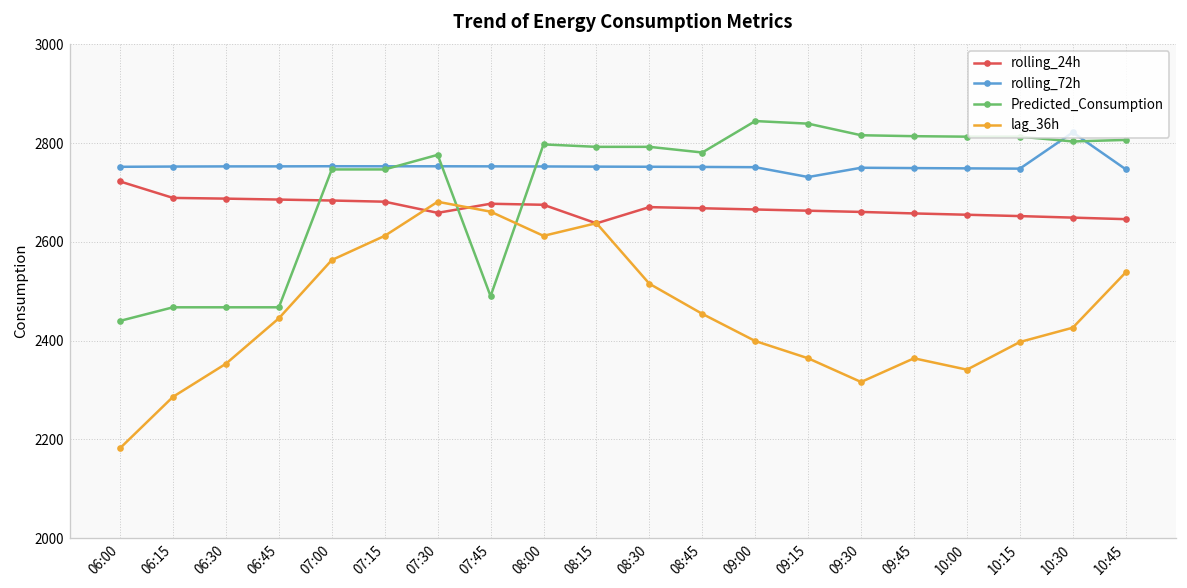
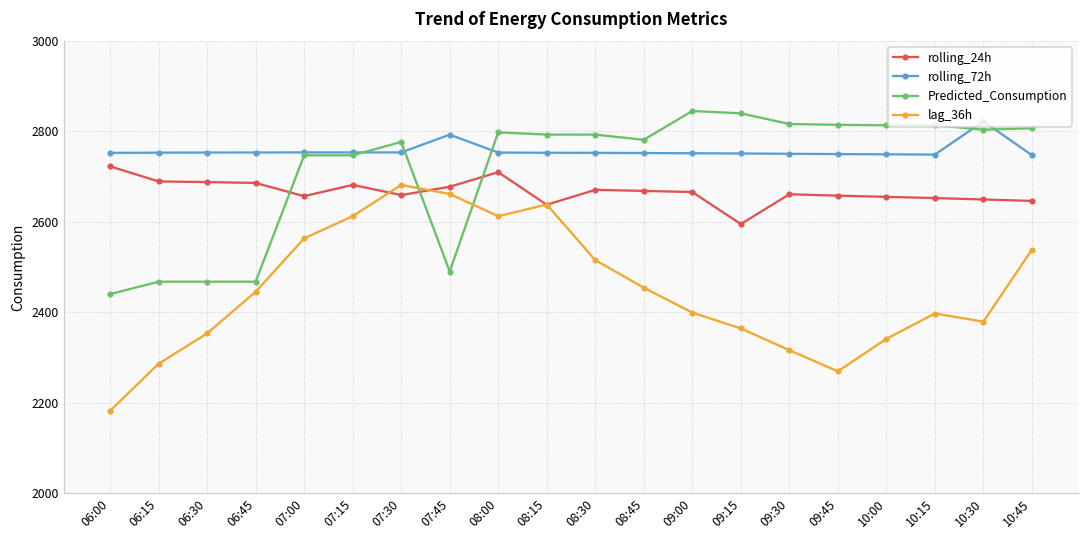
  {
    "rolling_24h": {
      "06:00": 2720,
      "06:15": 2690,
      "06:30": 2690,
      "06:45": 2690,
-     "07:00": 2680,
+     "07:00": 2660,
      "07:15": 2680,
      "07:30": 2660,
      "07:45": 2680,
-     "08:00": 2670,
+     "08:00": 2710,
      "08:30": 2670,
      "08:45": 2670,
      "09:00": 2670,
-     "09:15": 2660,
+     "09:15": 2590,
      "09:30": 2660,
      "09:45": 2660,
      "10:00": 2650,
      "10:15": 2650,
      "10:30": 2650,
      "10:45": 2650
    },
    "rolling_72h": {
      "06:00": 2750,
      "06:15": 2750,
      "06:30": 2750,
      "06:45": 2750,
      "07:00": 2750,
      "07:15": 2750,
      "07:30": 2750,
-     "07:45": 2750,
+     "07:45": 2790,
      "08:00": 2750,
      "08:15": 2750,
      "08:30": 2750,
      "08:45": 2750,
      "09:00": 2750,
-     "09:15": 2730,
+     "09:15": 2750,
      "09:30": 2750,
      "09:45": 2750,
      "10:00": 2750,
      "10:15": 2750,
      "10:30": 2820,
      "10:45": 2750
    },
    "Predicted_Consumption": {
      "06:00": 2440,
      "06:15": 2470,
      "06:30": 2470,
      "06:45": 2470,
      "07:00": 2750,
      "07:15": 2750,
      "07:30": 2780,
      "07:45": 2490,
      "08:00": 2800,
      "08:15": 2790,
      "08:30": 2790,
      "08:45": 2780,
      "09:00": 2840,
      "09:15": 2840,
      "09:30": 2820,
      "09:45": 2810,
      "10:00": 2810,
      "10:15": 2810,
      "10:30": 2800,
      "10:45": 2810
    },
    "lag_36h": {
      "06:00": 2180,
      "06:15": 2290,
      "06:30": 2350,
      "06:45": 2450,
      "07:00": 2560,
      "07:15": 2610,
      "07:30": 2680,
      "07:45": 2660,
      "08:00": 2610,
      "08:30": 2520,
      "08:45": 2450,
      "09:00": 2400,
      "09:15": 2360,
      "09:30": 2320,
-     "09:45": 2360,
+     "09:45": 2270,
      "10:00": 2340,
      "10:15": 2400,
-     "10:30": 2430,
+     "10:30": 2380,
      "10:45": 2540
    }
  }
